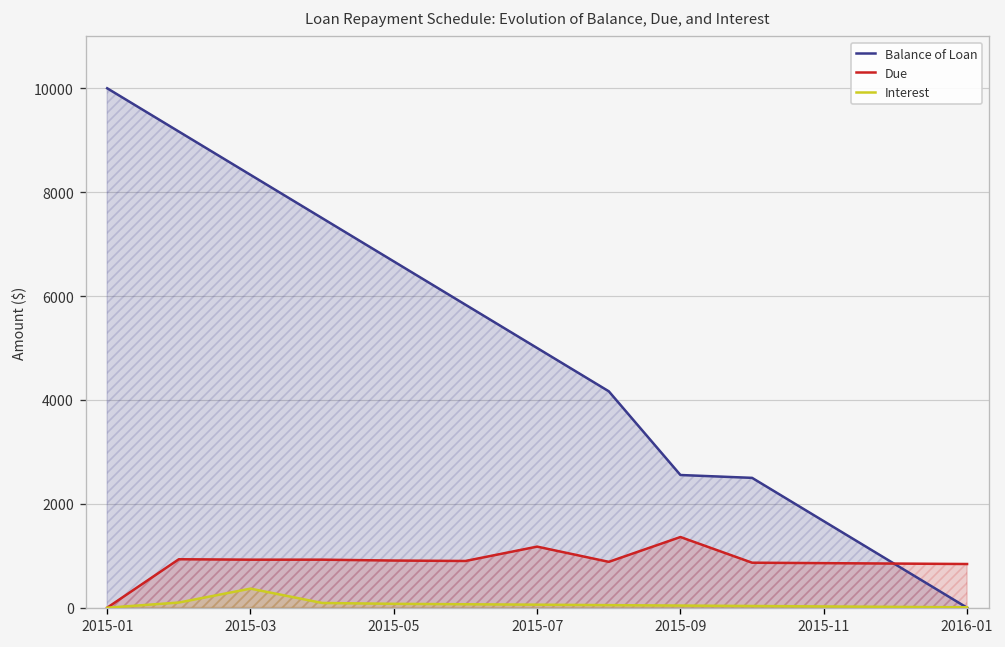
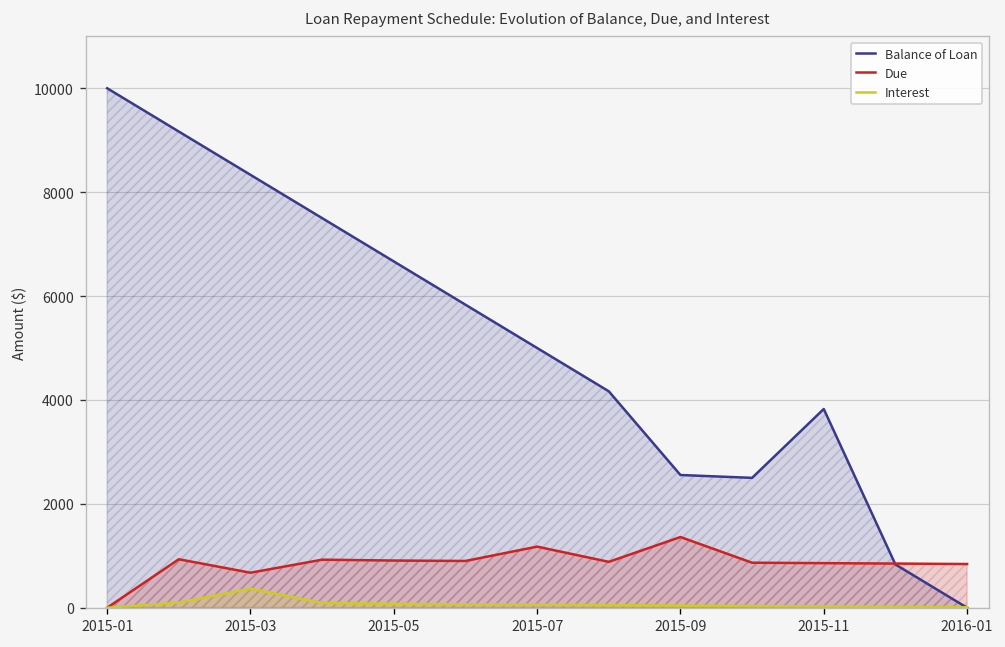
  {
    "Balance of Loan": {
      "2015-01": 10000,
      "2015-03": 8300,
      "2015-05": 6700,
      "2015-07": 5000,
      "2015-09": 2600,
-     "2015-11": 1700
+     "2015-11": 3800
    },
    "Due": {
-     "2015-03": 900,
+     "2015-03": 700,
      "2015-05": 900,
      "2015-07": 1200,
      "2015-09": 1400,
      "2015-11": 900,
      "2016-01": 800
    },
    "Interest": {
      "2015-03": 400,
      "2015-05": 100,
      "2015-07": 100,
      "2015-09": 0,
      "2015-11": 0
    }
  }
